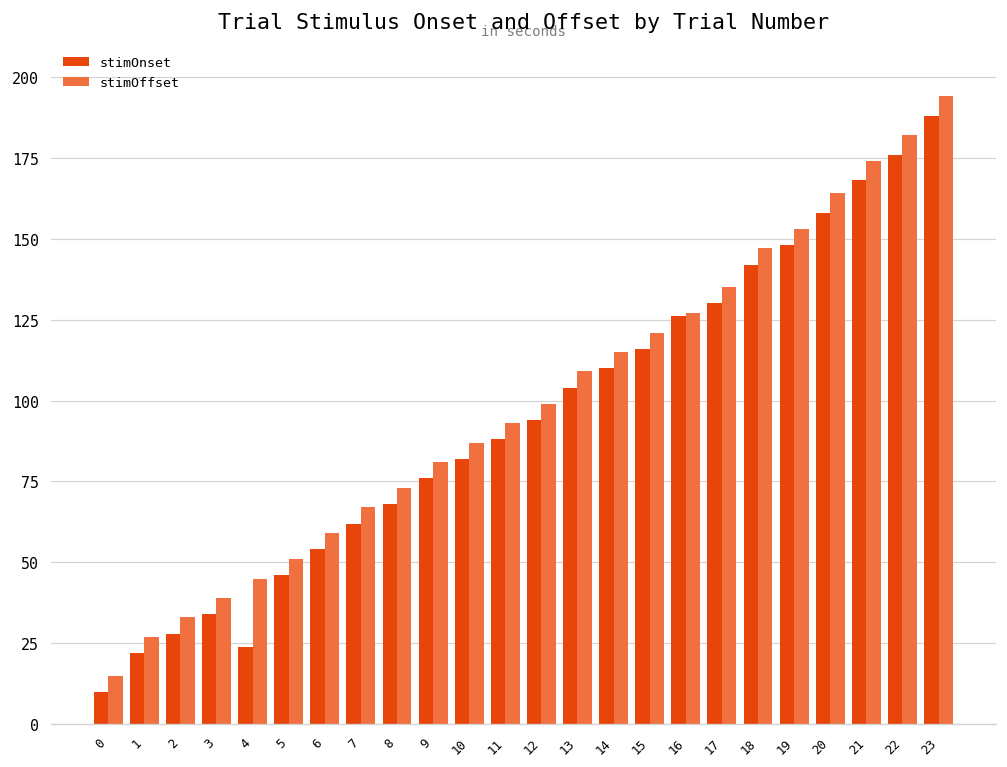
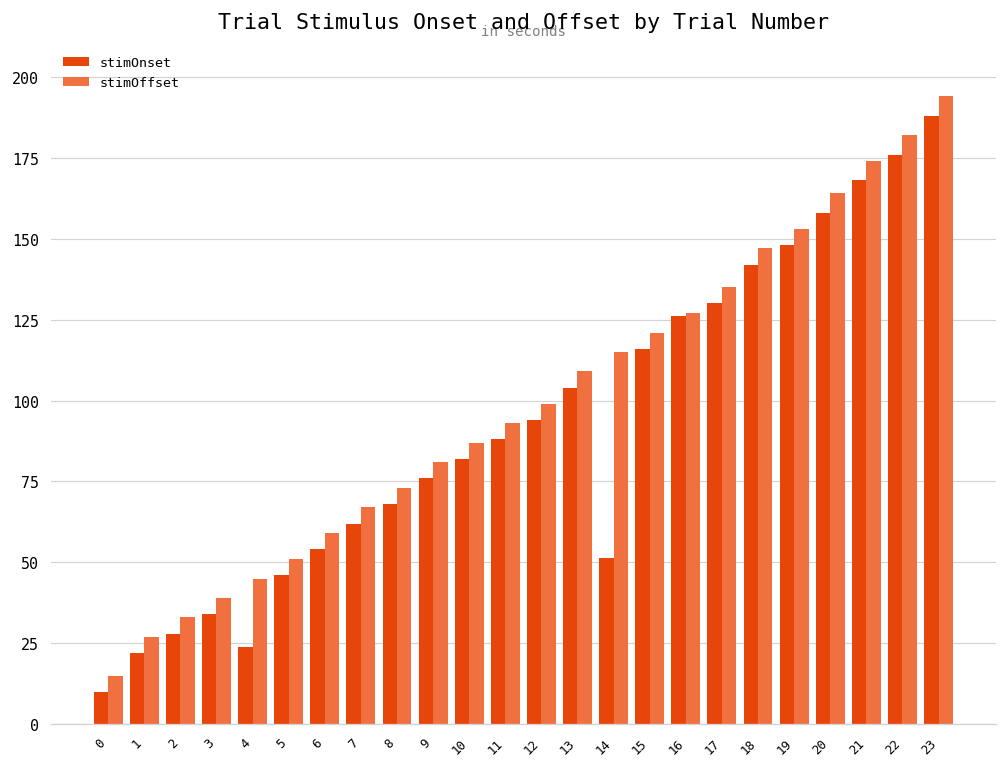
  {
    "stimOnset": {
      "0": 10,
      "1": 22,
      "2": 28,
      "3": 34,
      "4": 24,
      "5": 46,
      "6": 54,
      "7": 62,
      "8": 68,
      "9": 76,
      "10": 82,
      "11": 88,
      "12": 94,
      "13": 104,
-     "14": 110,
+     "14": 51,
      "15": 116,
      "16": 126,
      "17": 130,
      "18": 142,
      "19": 148,
      "20": 158,
      "21": 168,
      "22": 176,
      "23": 188
    },
    "stimOffset": {
      "0": 15,
      "1": 27,
      "2": 33,
      "3": 39,
      "4": 45,
      "5": 51,
      "6": 59,
      "7": 67,
      "8": 73,
      "9": 81,
      "10": 87,
      "11": 93,
      "12": 99,
      "13": 109,
      "14": 115,
      "15": 121,
      "16": 127,
      "17": 135,
      "18": 147,
      "19": 153,
      "20": 164,
      "21": 174,
      "22": 182,
      "23": 194
    }
  }
